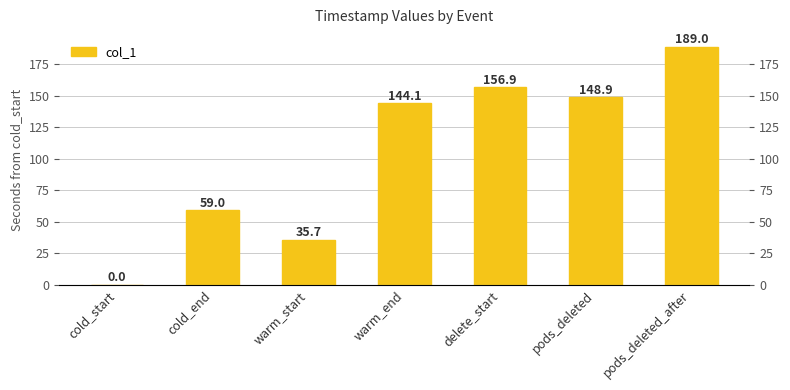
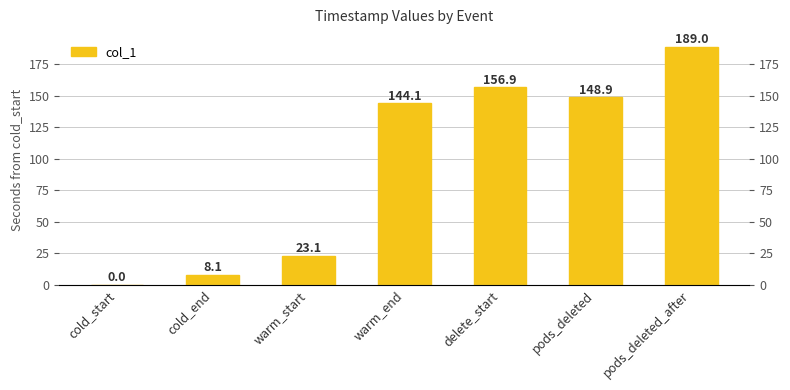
  {
    "cold_start": 0.0,
-   "cold_end": 59.0,
-   "warm_start": 35.7,
+   "cold_end": 8.1,
+   "warm_start": 23.1,
    "warm_end": 144.1,
    "delete_start": 156.9,
    "pods_deleted": 148.9,
    "pods_deleted_after": 189.0
  }
